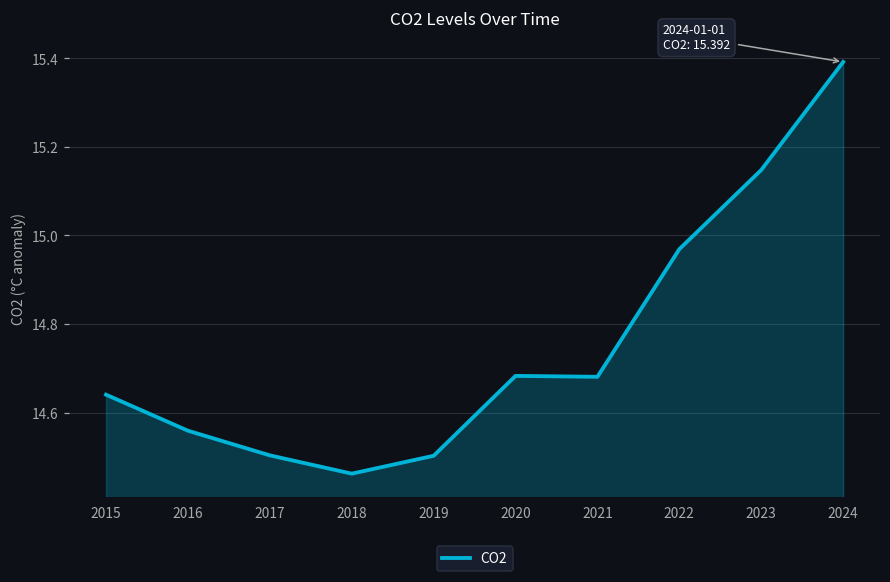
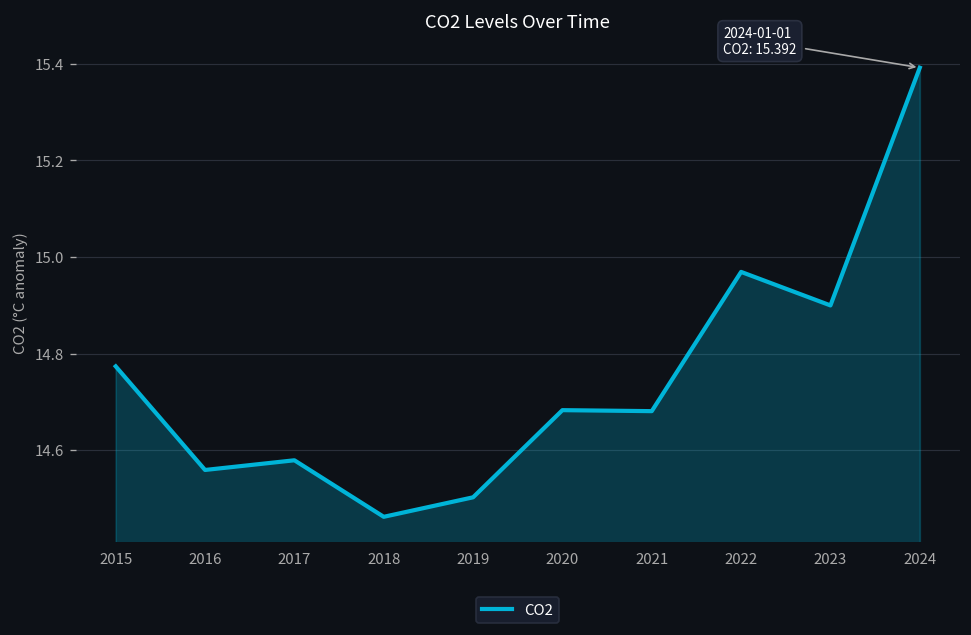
  {
-   "2015": 14.64,
+   "2015": 14.77,
    "2016": 14.56,
-   "2017": 14.50,
+   "2017": 14.58,
    "2018": 14.46,
    "2019": 14.50,
    "2020": 14.68,
    "2021": 14.68,
    "2022": 14.97,
-   "2023": 15.15
+   "2023": 14.90
  }
